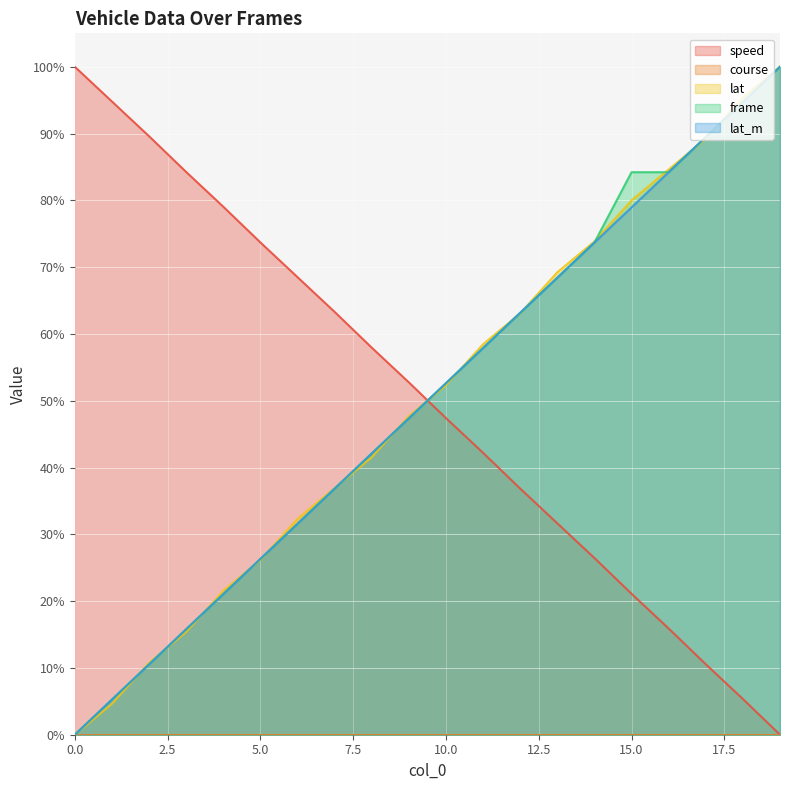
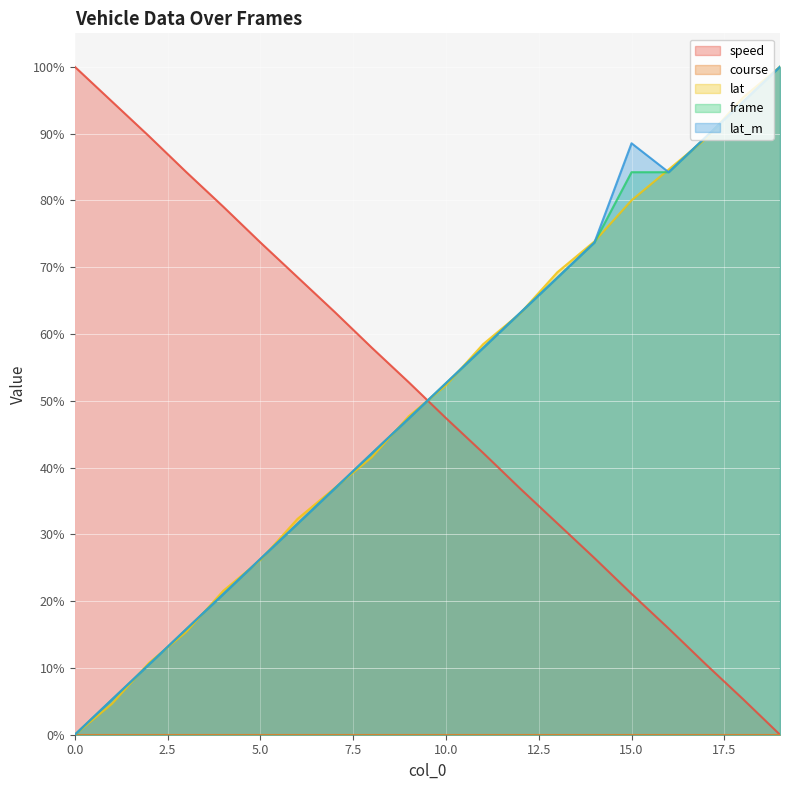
  {
    "frame": {
      "15.0": "84%"
    },
    "lat_m": {
-     "15.0": "79%"
+     "15.0": "89%"
    }
  }
